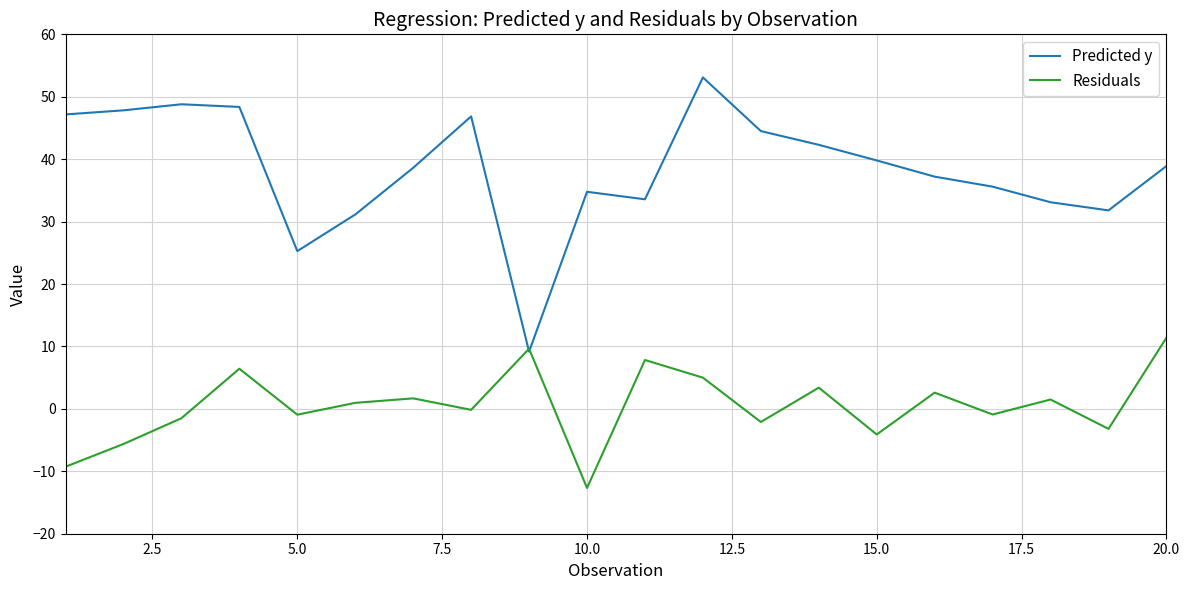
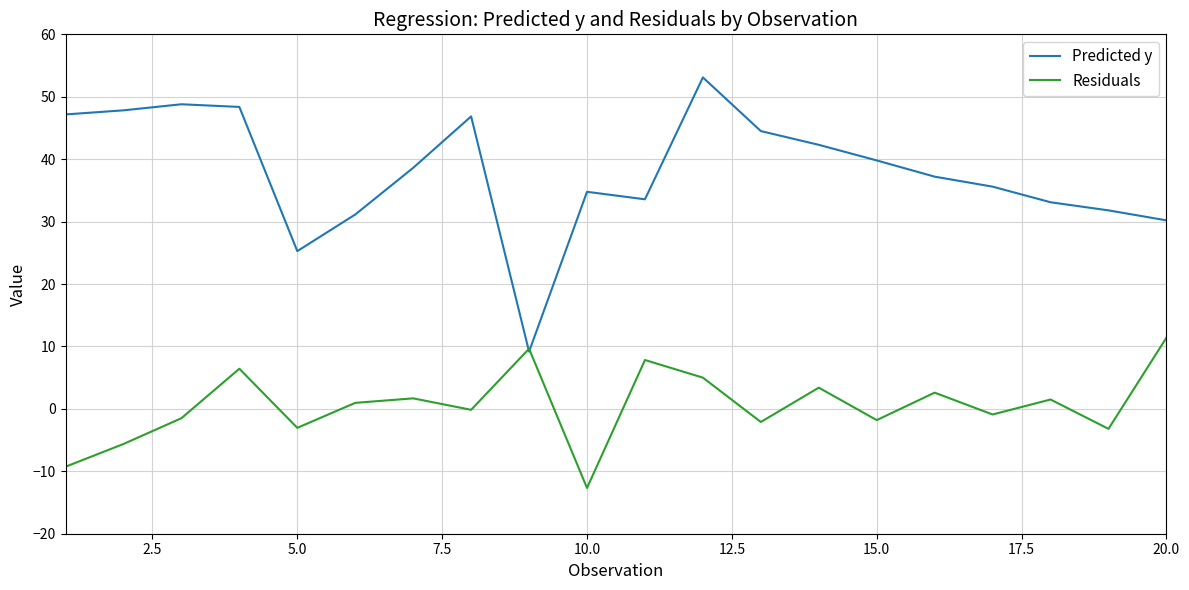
  {
    "Predicted y": {
      "5.0": 25,
      "10.0": 35,
      "15.0": 40,
-     "20.0": 39
+     "20.0": 30
    },
    "Residuals": {
-     "5.0": -1,
+     "5.0": -3,
      "10.0": -13,
-     "15.0": -4,
+     "15.0": -2,
      "20.0": 11
    }
  }
